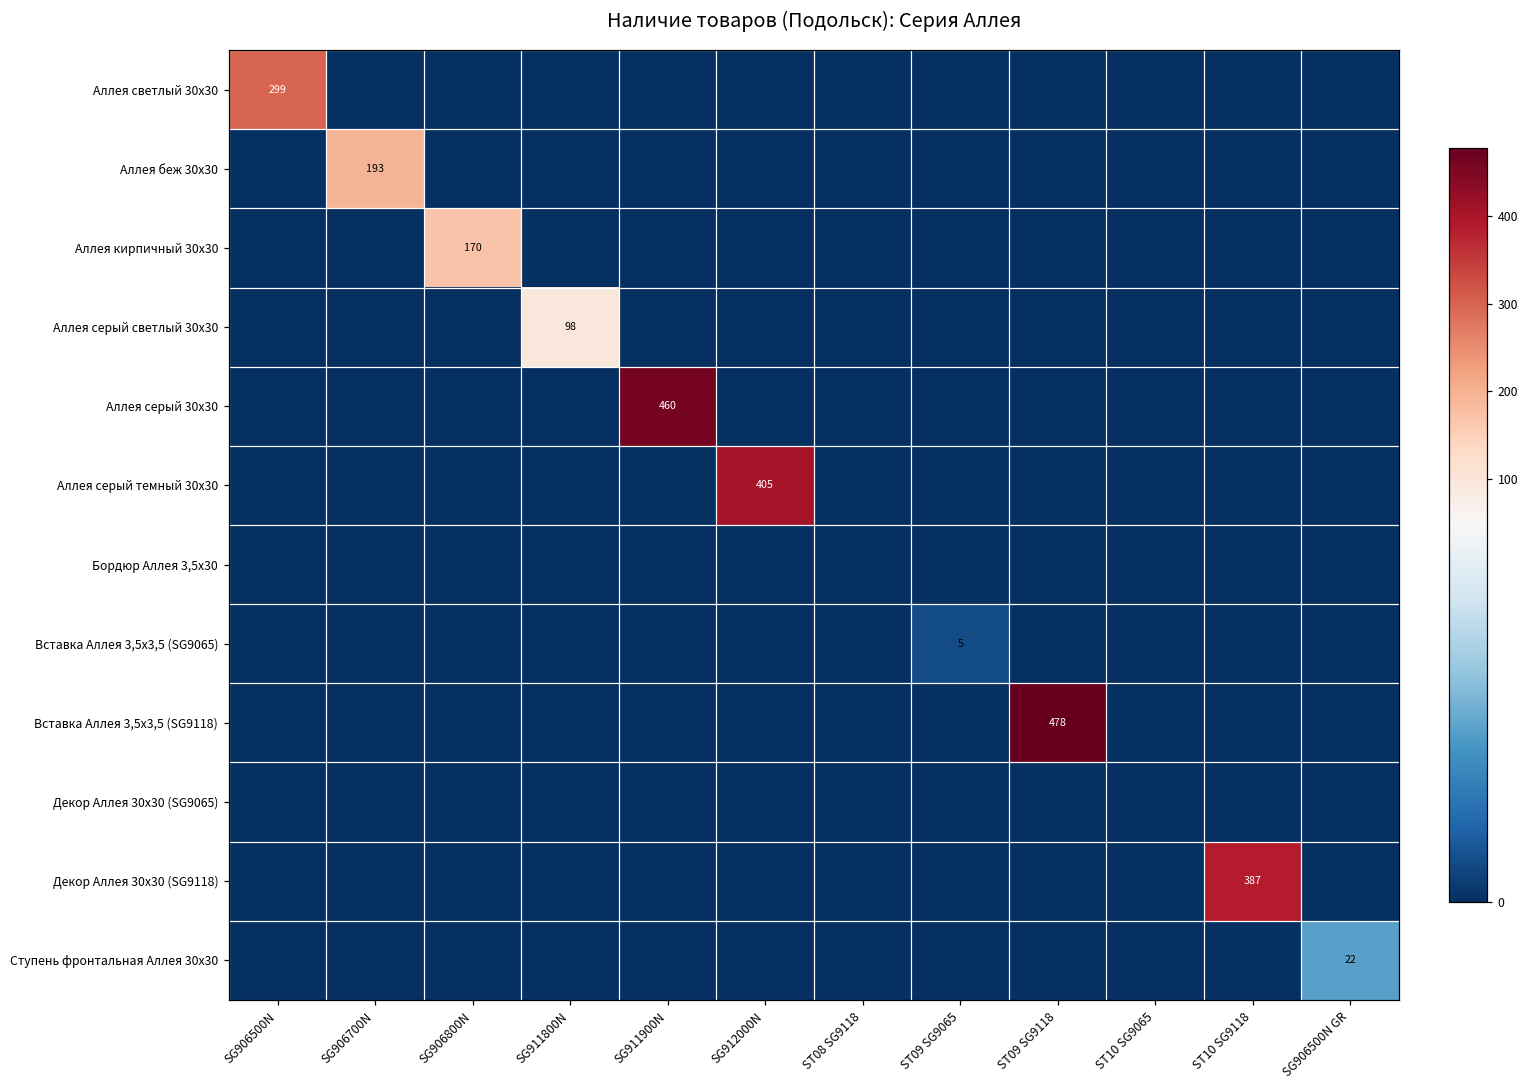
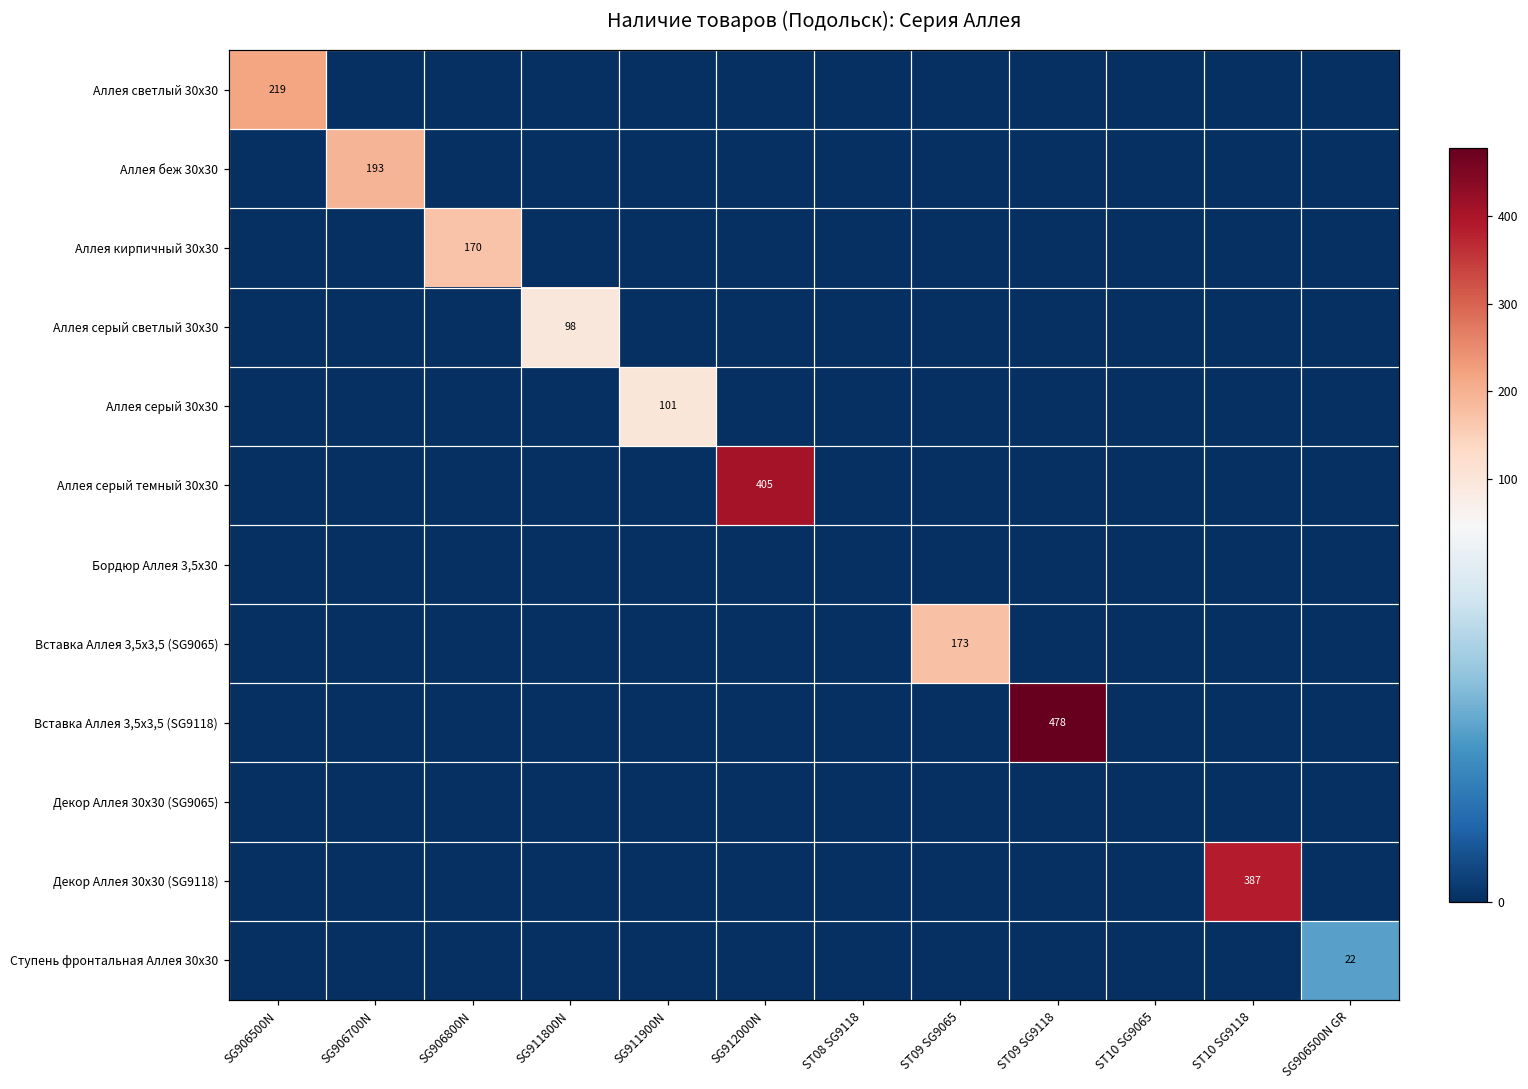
  {
    "Аллея светлый 30х30": {
-     "SG906500N": 299
+     "SG906500N": 219
    },
    "Аллея беж 30х30": {
      "SG906700N": 193
    },
    "Аллея кирпичный 30х30": {
      "SG906800N": 170
    },
    "Аллея серый светлый 30х30": {
      "SG911800N": 98
    },
    "Аллея серый 30х30": {
-     "SG911900N": 460
+     "SG911900N": 101
    },
    "Аллея серый темный 30х30": {
      "SG912000N": 405
    },
    "Вставка Аллея 3,5х3,5 (SG9065)": {
-     "ST09 SG9065": 5
+     "ST09 SG9065": 173
    },
    "Вставка Аллея 3,5х3,5 (SG9118)": {
      "ST09 SG9118": 478
    },
    "Декор Аллея 30х30 (SG9118)": {
      "ST10 SG9118": 387
    },
    "Ступень фронтальная Аллея 30х30": {
      "SG906500N GR": 22
    }
  }
